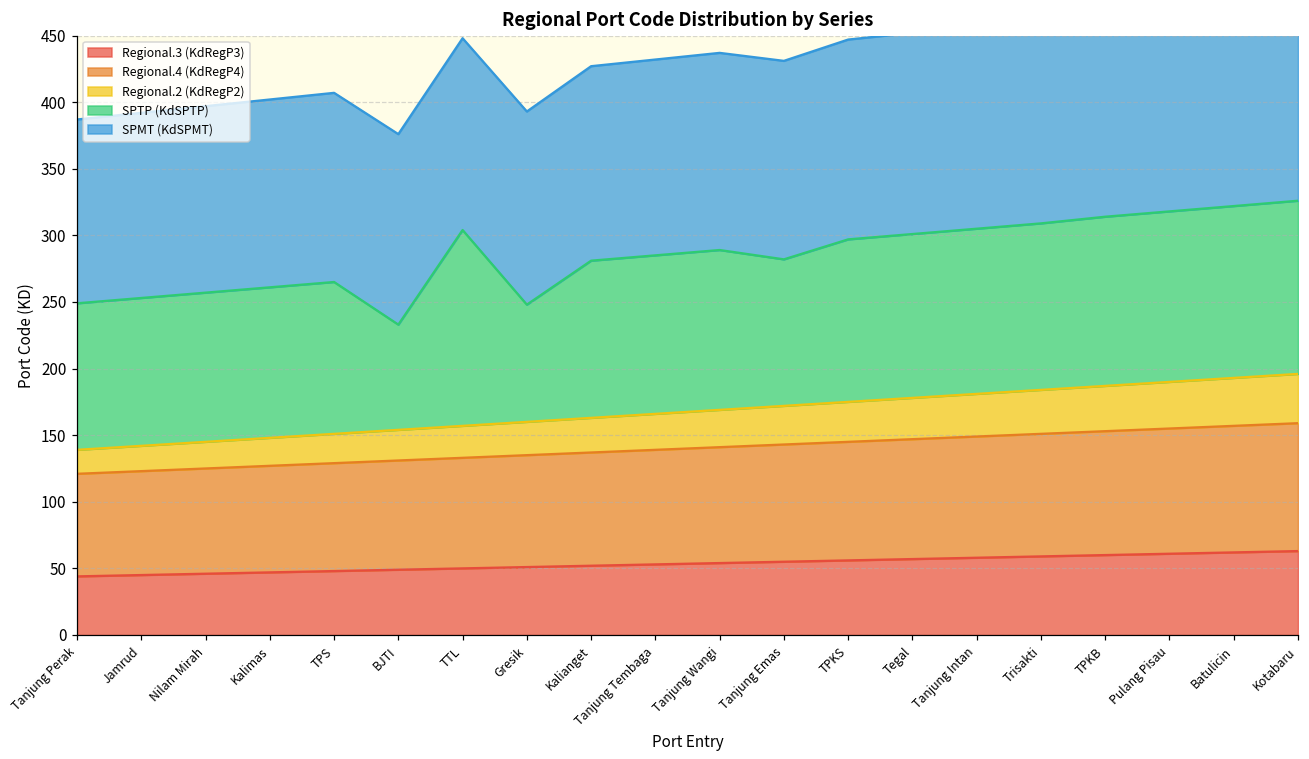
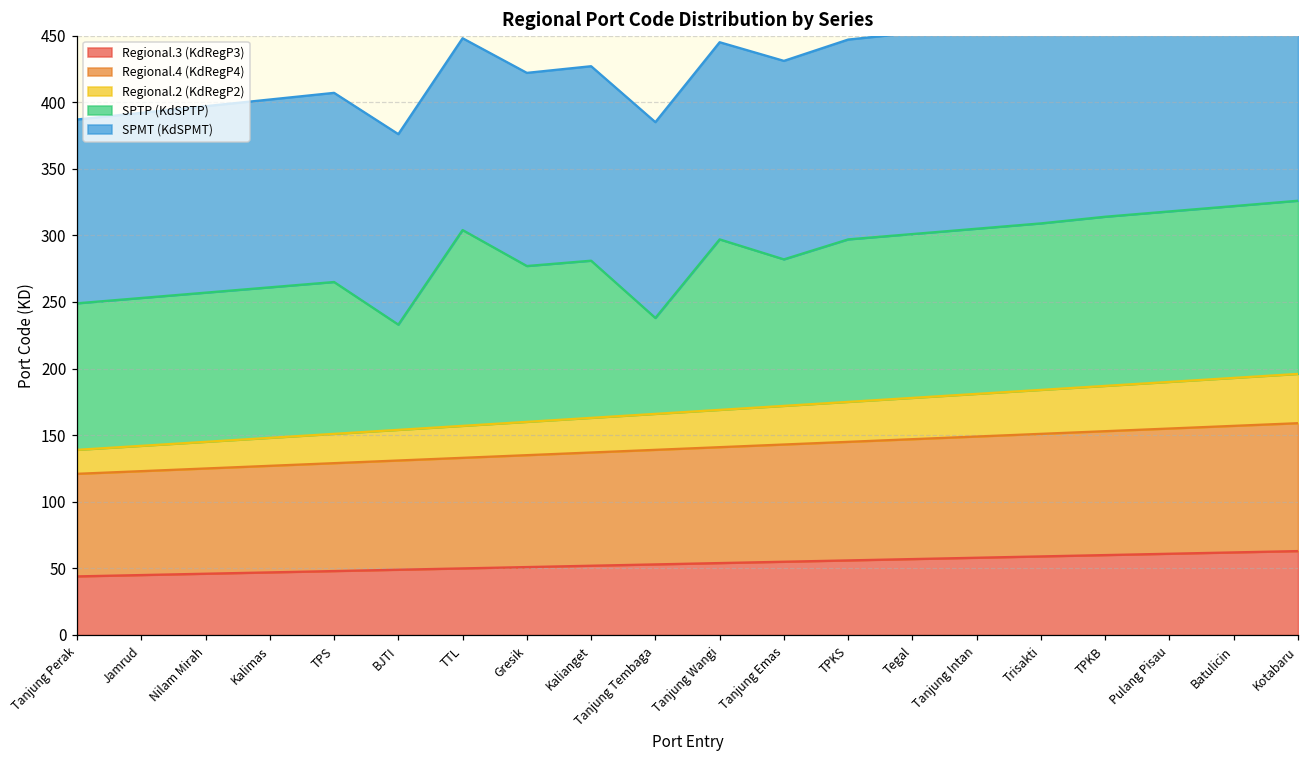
  {
    "Regional.2 (KdRegP2)": {
      "Tanjung Perak": 18,
      "Jamrud": 19,
      "Nilam Mirah": 20,
      "Kalimas": 21,
      "TPS": 22,
      "BJTI": 23,
      "TTL": 24,
      "Gresik": 25,
      "Kalianget": 26,
      "Tanjung Tembaga": 27,
      "Tanjung Wangi": 28,
      "Tanjung Emas": 29,
      "TPKS": 30,
      "Tegal": 31,
      "Tanjung Intan": 32,
      "Trisakti": 33,
      "TPKB": 34,
      "Pulang Pisau": 35,
      "Batulicin": 36,
      "Kotabaru": 37
    },
    "SPTP (KdSPTP)": {
      "Tanjung Perak": 110,
      "Jamrud": 111,
      "Nilam Mirah": 112,
      "Kalimas": 113,
      "TPS": 114,
      "BJTI": 79,
      "TTL": 147,
-     "Gresik": 88,
+     "Gresik": 117,
      "Kalianget": 118,
-     "Tanjung Tembaga": 119,
-     "Tanjung Wangi": 120,
+     "Tanjung Tembaga": 72,
+     "Tanjung Wangi": 128,
      "Tanjung Emas": 110,
      "TPKS": 122,
      "Tegal": 123,
      "Tanjung Intan": 124,
      "Trisakti": 125,
      "TPKB": 127,
      "Pulang Pisau": 128,
      "Batulicin": 129,
      "Kotabaru": 130
    },
    "SPMT (KdSPMT)": {
      "Tanjung Perak": 138,
      "Kalimas": 141,
      "TPS": 142,
      "BJTI": 143,
      "TTL": 144,
      "Gresik": 145,
      "Kalianget": 146,
      "Tanjung Tembaga": 147,
      "Tanjung Wangi": 148,
      "Tanjung Emas": 149,
      "TPKS": 150
    }
  }
